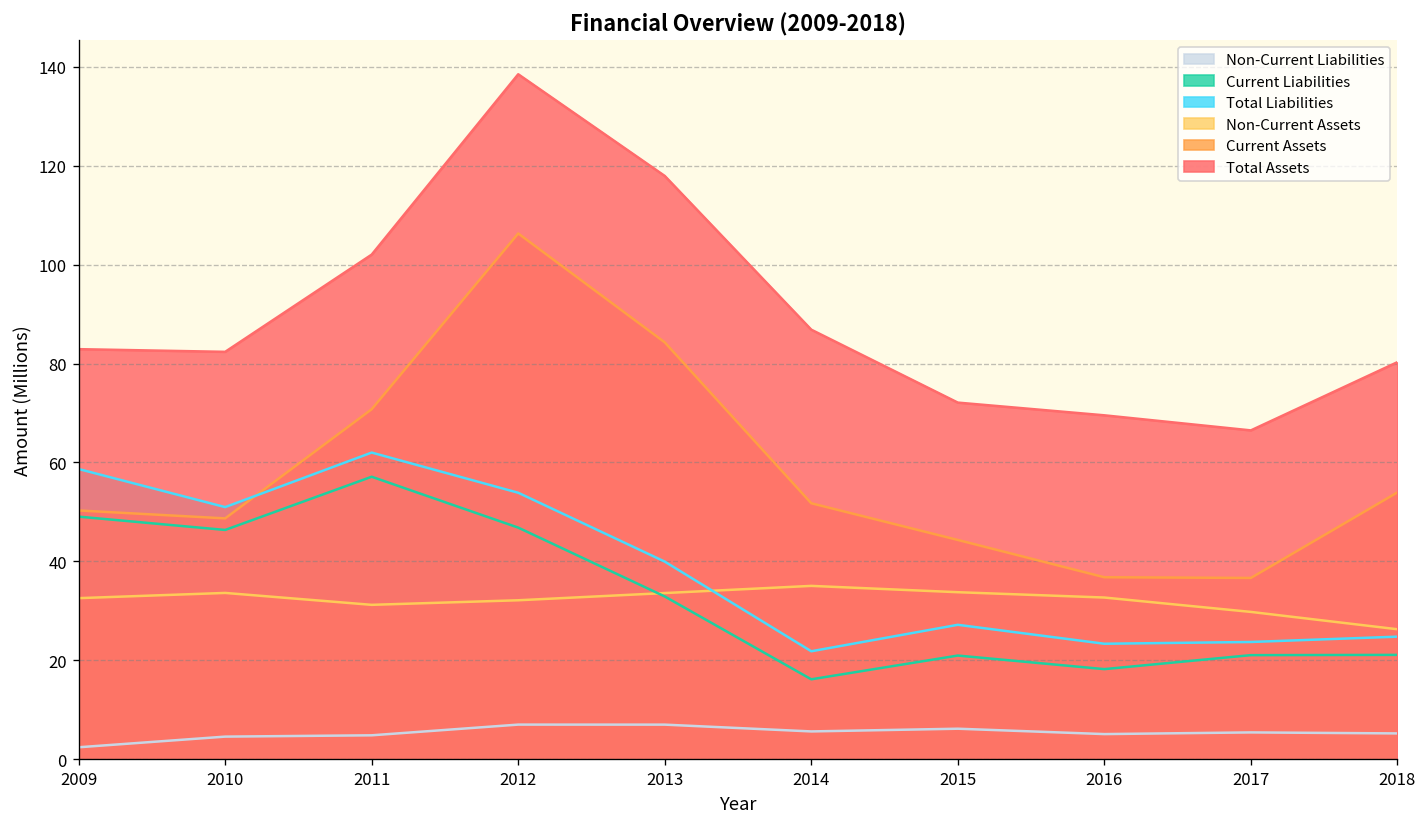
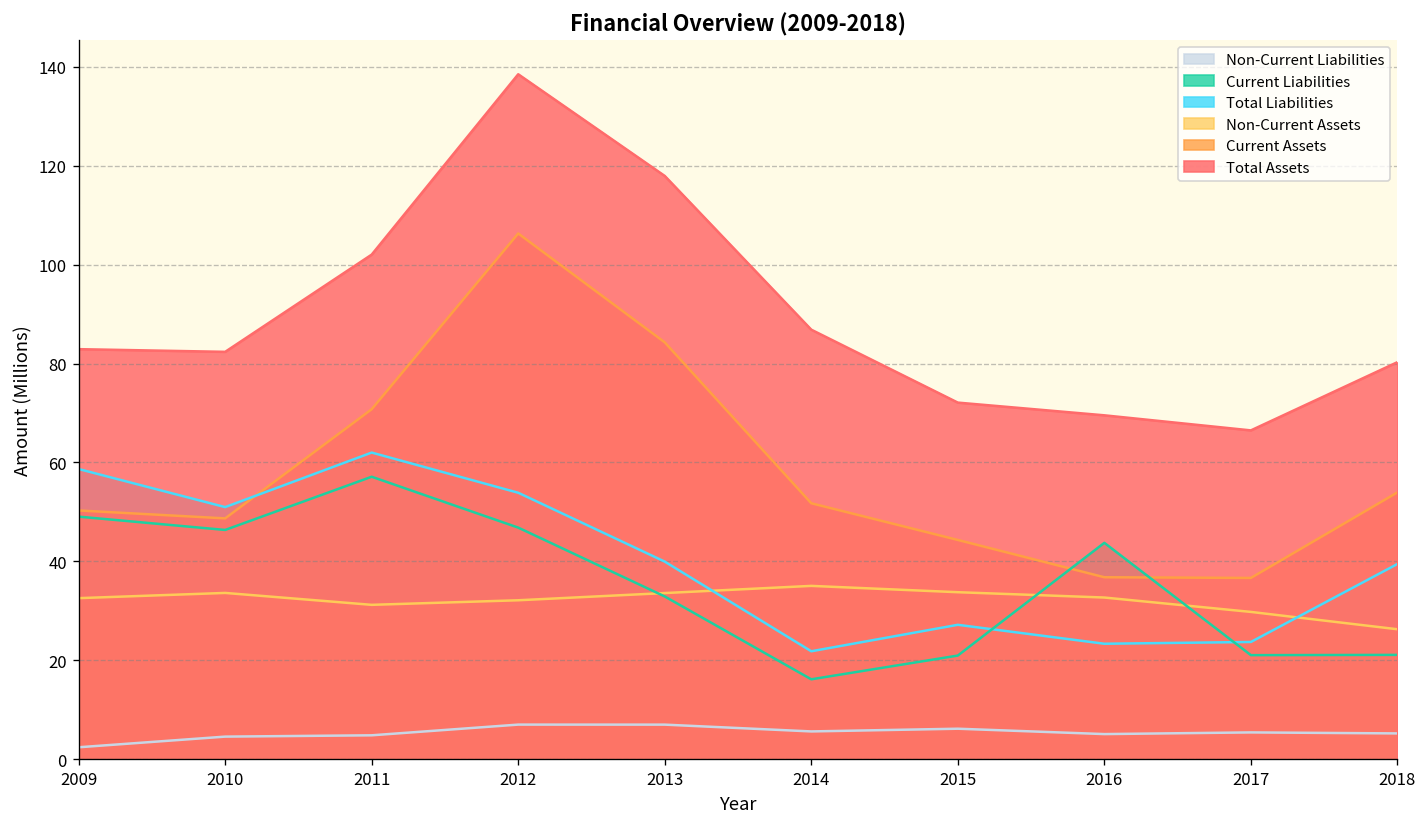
  {
    "Non-Current Liabilities": {
      "2009": 2,
      "2010": 5,
      "2011": 5,
      "2012": 7,
      "2013": 7,
      "2014": 6,
      "2015": 6,
      "2016": 5,
      "2017": 5,
      "2018": 5
    },
    "Current Liabilities": {
      "2009": 49,
      "2010": 46,
      "2011": 57,
      "2012": 47,
      "2013": 33,
      "2014": 16,
      "2015": 21,
-     "2016": 18,
+     "2016": 44,
      "2017": 21,
      "2018": 21
    },
    "Total Liabilities": {
      "2009": 59,
      "2010": 51,
      "2011": 62,
      "2012": 54,
      "2013": 40,
      "2014": 22,
      "2015": 27,
      "2016": 23,
      "2017": 24,
-     "2018": 25
+     "2018": 39
    },
    "Total Assets": {
      "2009": 83,
      "2010": 82,
      "2011": 102,
      "2012": 138,
      "2013": 118,
      "2014": 87,
      "2015": 72,
      "2016": 70,
      "2017": 66,
      "2018": 80
    }
  }
